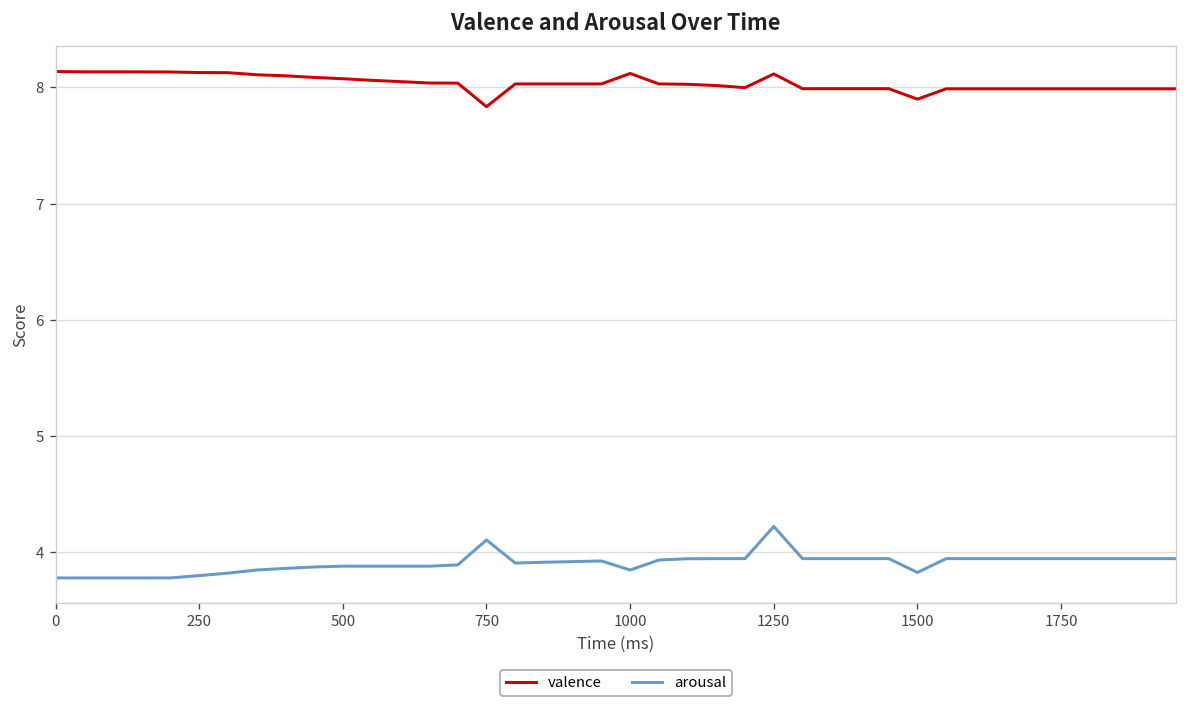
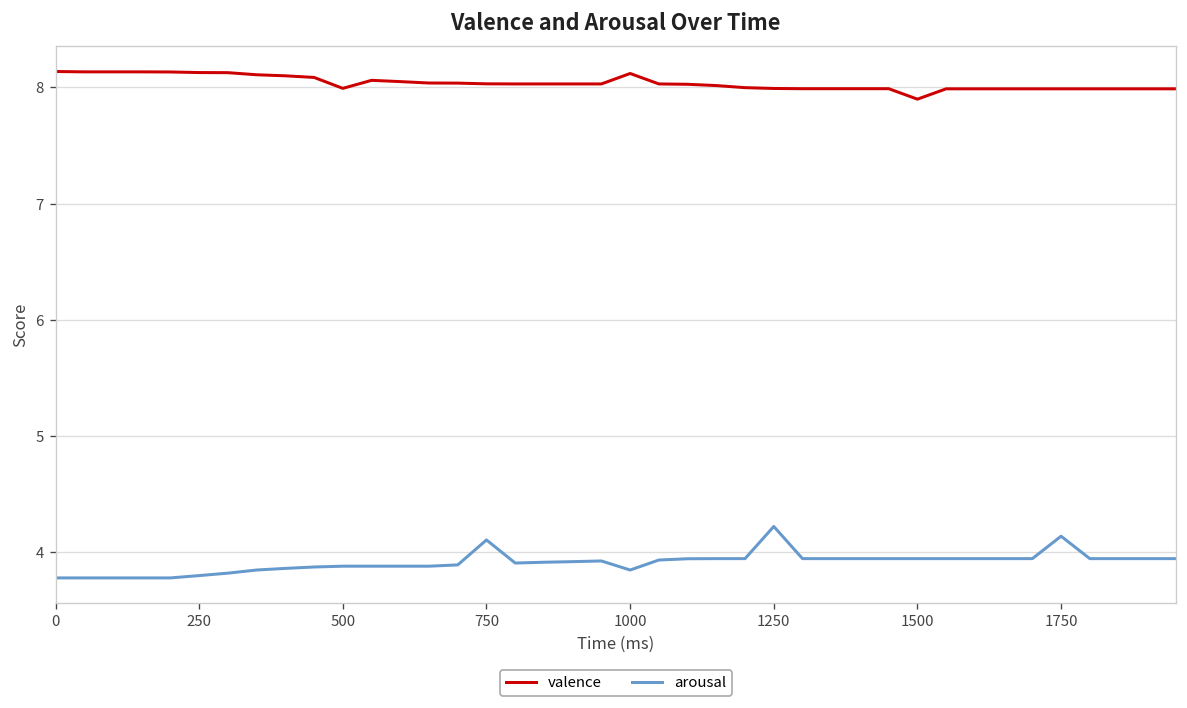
  {
    "valence": {
      "0": 8.1,
      "250": 8.1,
-     "500": 8.1,
-     "750": 7.8,
+     "500": 8.0,
+     "750": 8.0,
      "1000": 8.1,
-     "1250": 8.1,
+     "1250": 8.0,
      "1500": 7.9,
      "1750": 8.0
    },
    "arousal": {
      "0": 3.8,
      "250": 3.8,
      "500": 3.9,
      "750": 4.1,
      "1000": 3.8,
      "1250": 4.2,
-     "1500": 3.8,
-     "1750": 3.9
+     "1500": 3.9,
+     "1750": 4.1
    }
  }
